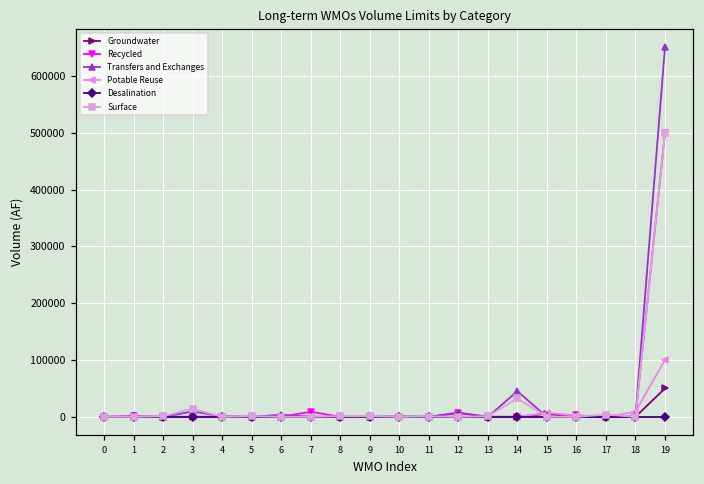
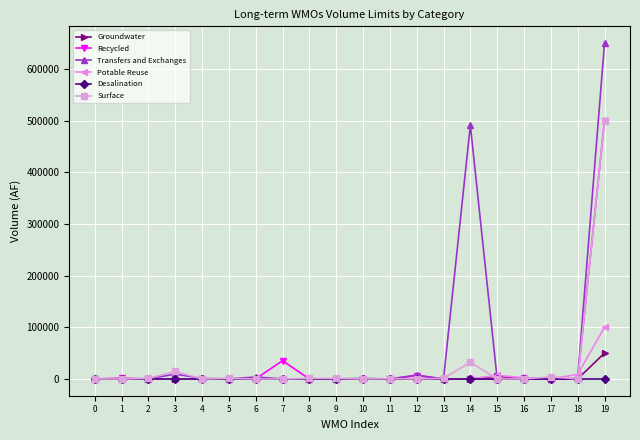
  {
    "Recycled": {
-     "7": 10000
+     "7": 40000
    },
    "Transfers and Exchanges": {
      "3": 10000,
-     "14": 50000,
+     "14": 490000,
      "19": 650000
    }
  }
